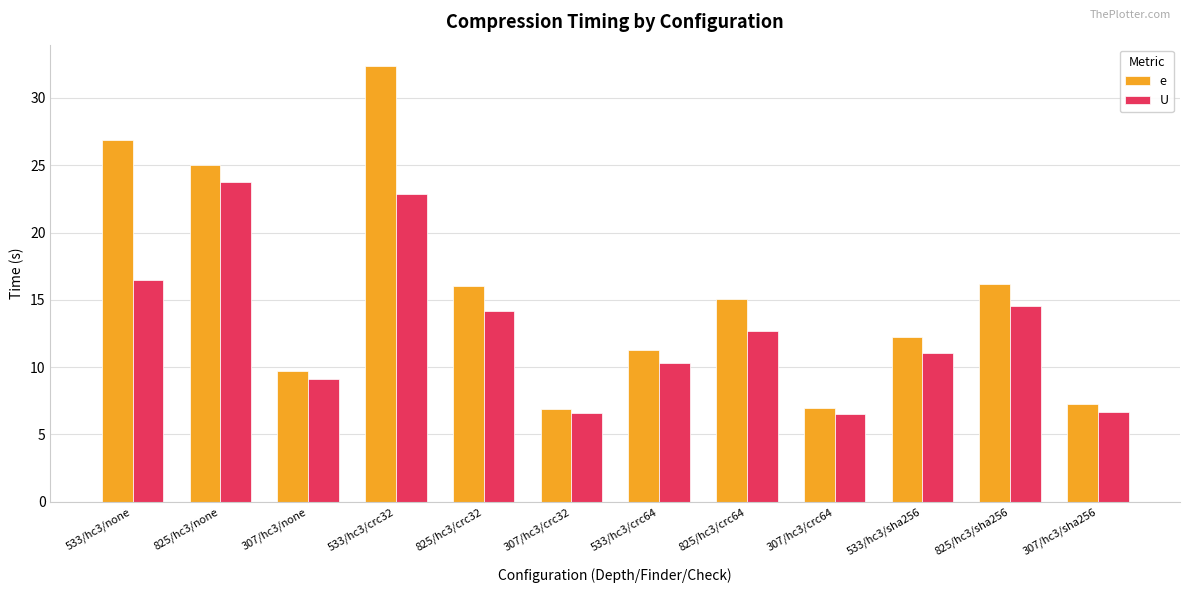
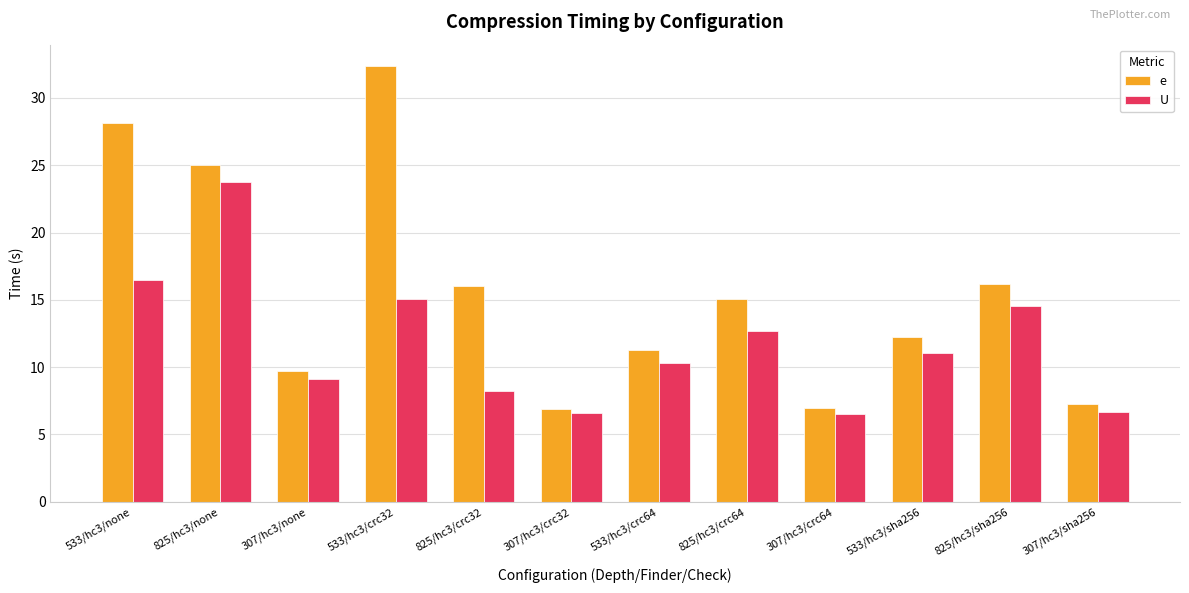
  {
    "e": {
-     "533/hc3/none": 26.9,
+     "533/hc3/none": 28.1,
      "825/hc3/none": 25.0,
      "307/hc3/none": 9.7,
      "533/hc3/crc32": 32.3,
      "825/hc3/crc32": 16.0,
      "307/hc3/crc32": 6.9,
      "533/hc3/crc64": 11.3,
      "825/hc3/crc64": 15.0,
      "307/hc3/crc64": 7.0,
      "533/hc3/sha256": 12.2,
      "825/hc3/sha256": 16.2,
      "307/hc3/sha256": 7.2
    },
    "U": {
      "533/hc3/none": 16.5,
      "825/hc3/none": 23.8,
      "307/hc3/none": 9.1,
-     "533/hc3/crc32": 22.8,
-     "825/hc3/crc32": 14.2,
+     "533/hc3/crc32": 15.1,
+     "825/hc3/crc32": 8.2,
      "307/hc3/crc32": 6.6,
      "533/hc3/crc64": 10.3,
      "825/hc3/crc64": 12.7,
      "307/hc3/crc64": 6.5,
      "533/hc3/sha256": 11.0,
      "825/hc3/sha256": 14.5,
      "307/hc3/sha256": 6.7
    }
  }
